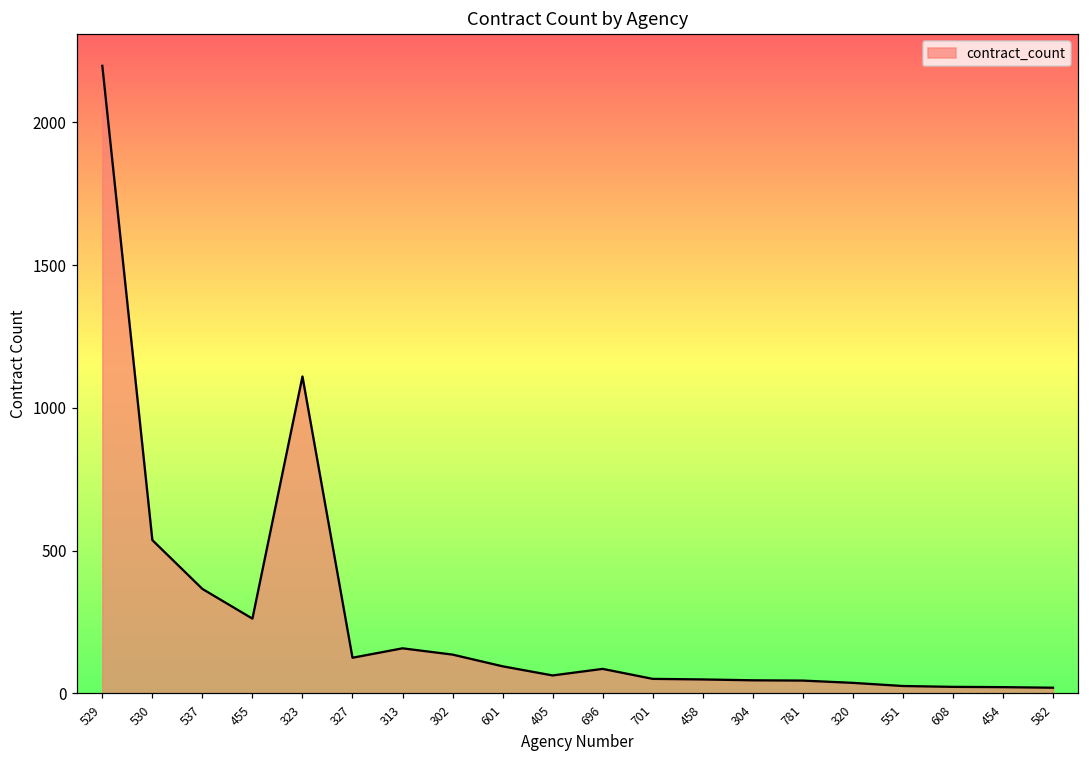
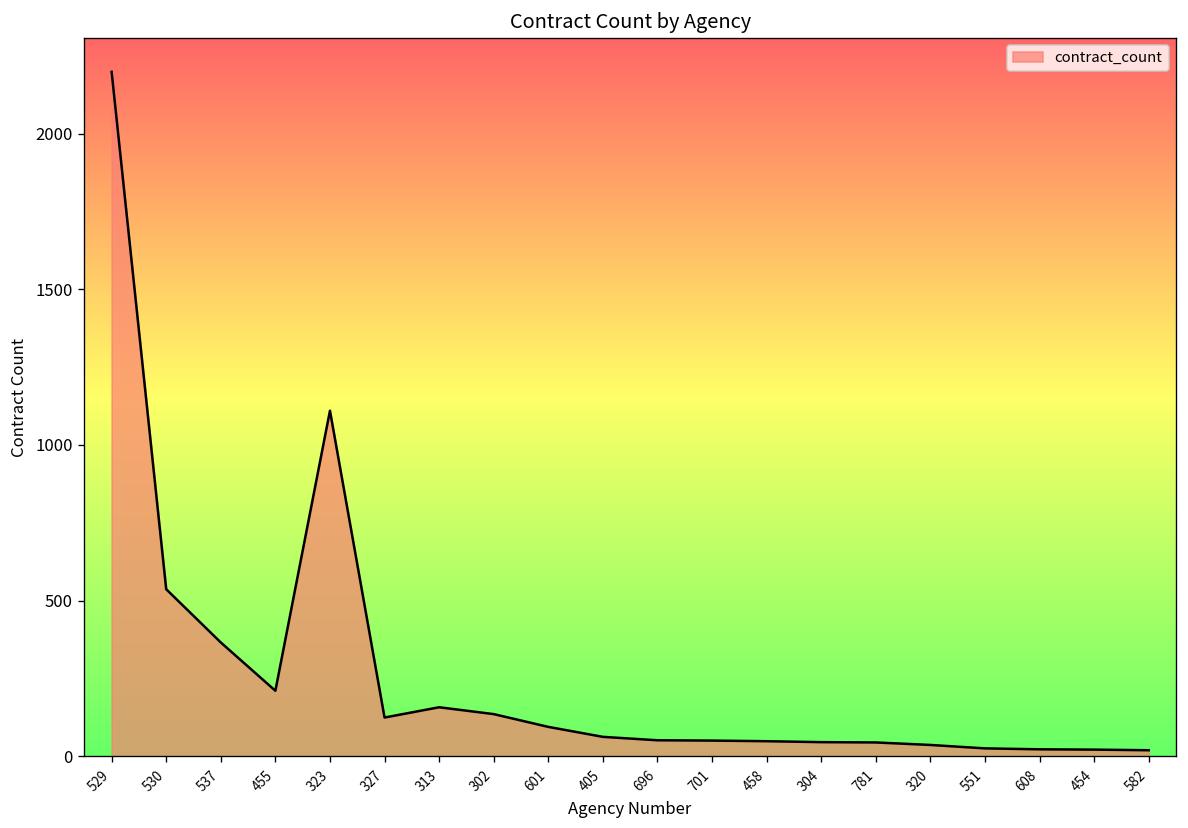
  {
    "529": 2200,
    "530": 540,
    "537": 370,
-   "455": 260,
+   "455": 210,
    "323": 1110,
    "327": 130,
    "313": 160,
    "302": 140,
    "601": 100,
    "405": 60,
-   "696": 90,
+   "696": 50,
    "701": 50,
    "458": 50,
    "304": 50,
    "781": 50,
    "320": 40,
    "551": 30,
    "608": 20,
    "454": 20,
    "582": 20
  }
